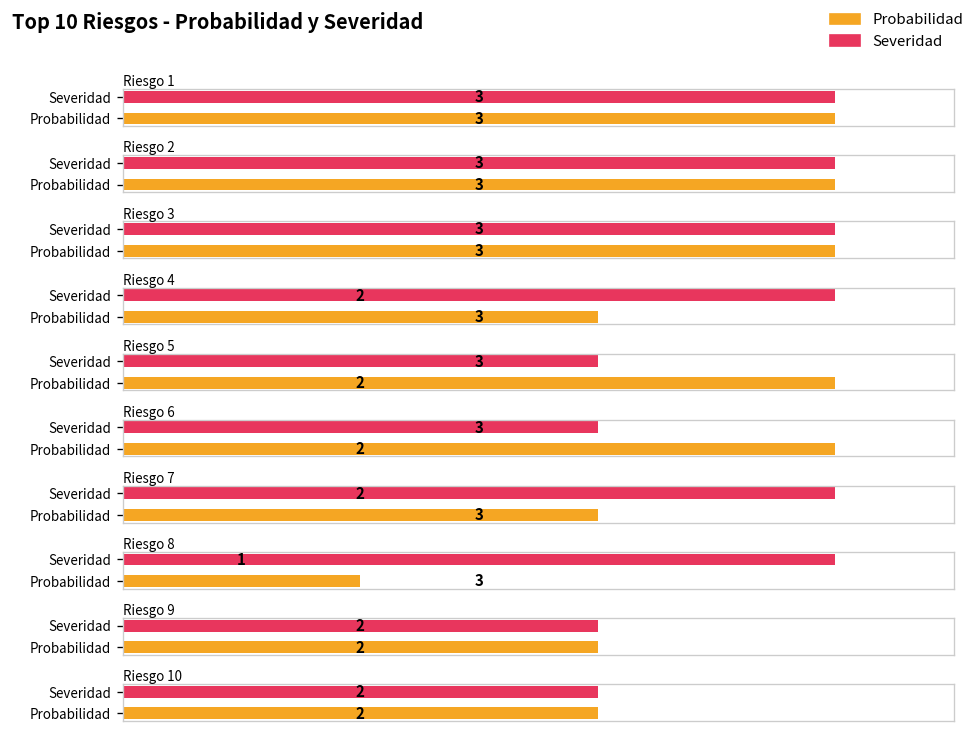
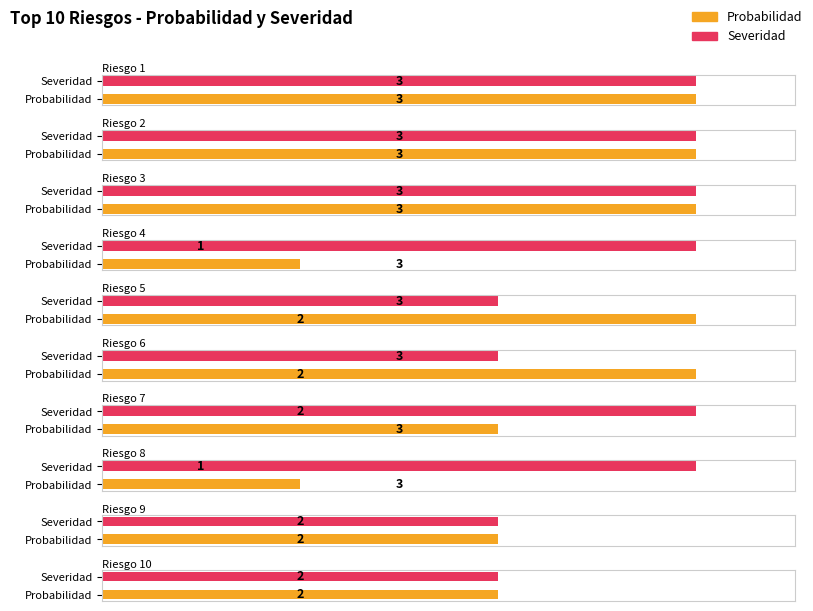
  {
    "Riesgo 1": {
      "Severidad": 3,
      "Probabilidad": 3
    },
    "Riesgo 2": {
      "Severidad": 3,
      "Probabilidad": 3
    },
    "Riesgo 3": {
      "Severidad": 3,
      "Probabilidad": 3
    },
    "Riesgo 4": {
-     "Probabilidad": 2
+     "Probabilidad": 1
    },
    "Riesgo 9": {
      "Severidad": 2,
      "Probabilidad": 2
    },
    "Riesgo 10": {
      "Severidad": 2,
      "Probabilidad": 2
    }
  }
